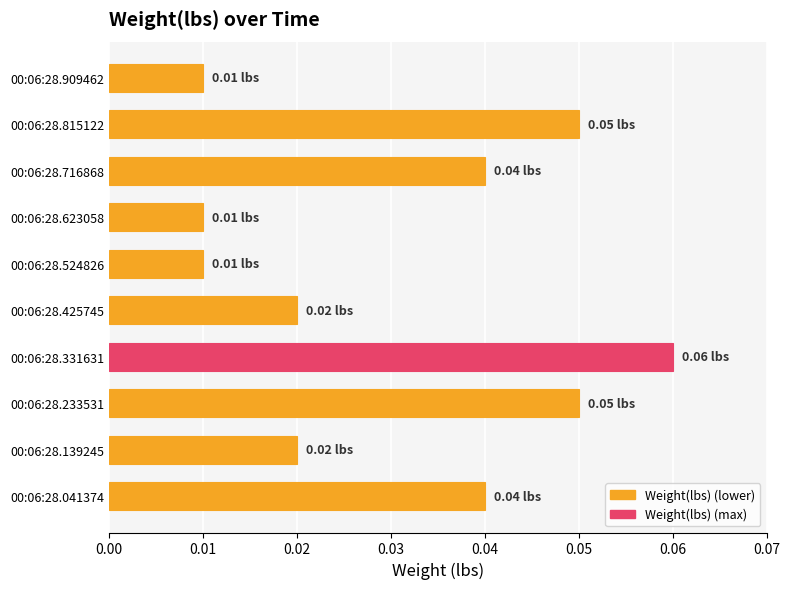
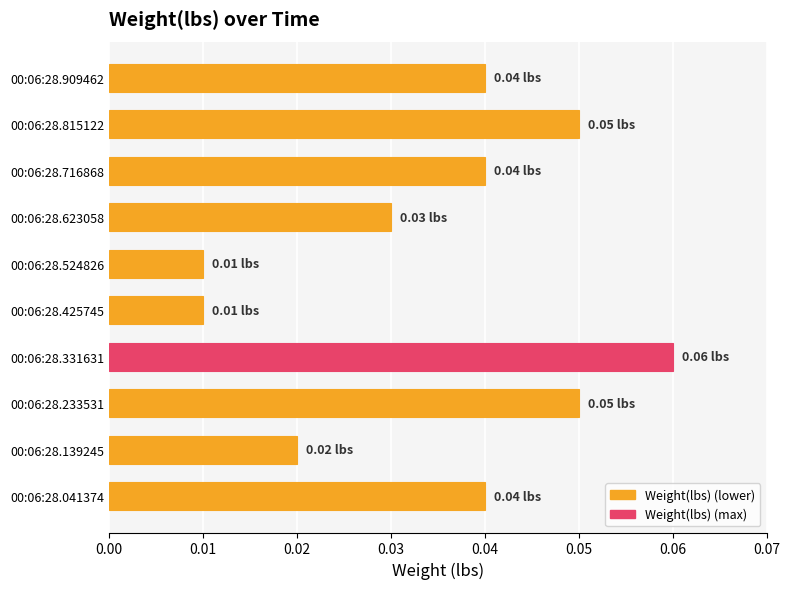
  {
-   "00:06:28.909462": 0.01,
+   "00:06:28.909462": 0.04,
    "00:06:28.815122": 0.05,
    "00:06:28.716868": 0.04,
-   "00:06:28.623058": 0.01,
+   "00:06:28.623058": 0.03,
    "00:06:28.524826": 0.01,
-   "00:06:28.425745": 0.02,
+   "00:06:28.425745": 0.01,
    "00:06:28.331631": 0.06,
    "00:06:28.233531": 0.05,
    "00:06:28.139245": 0.02,
    "00:06:28.041374": 0.04
  }
